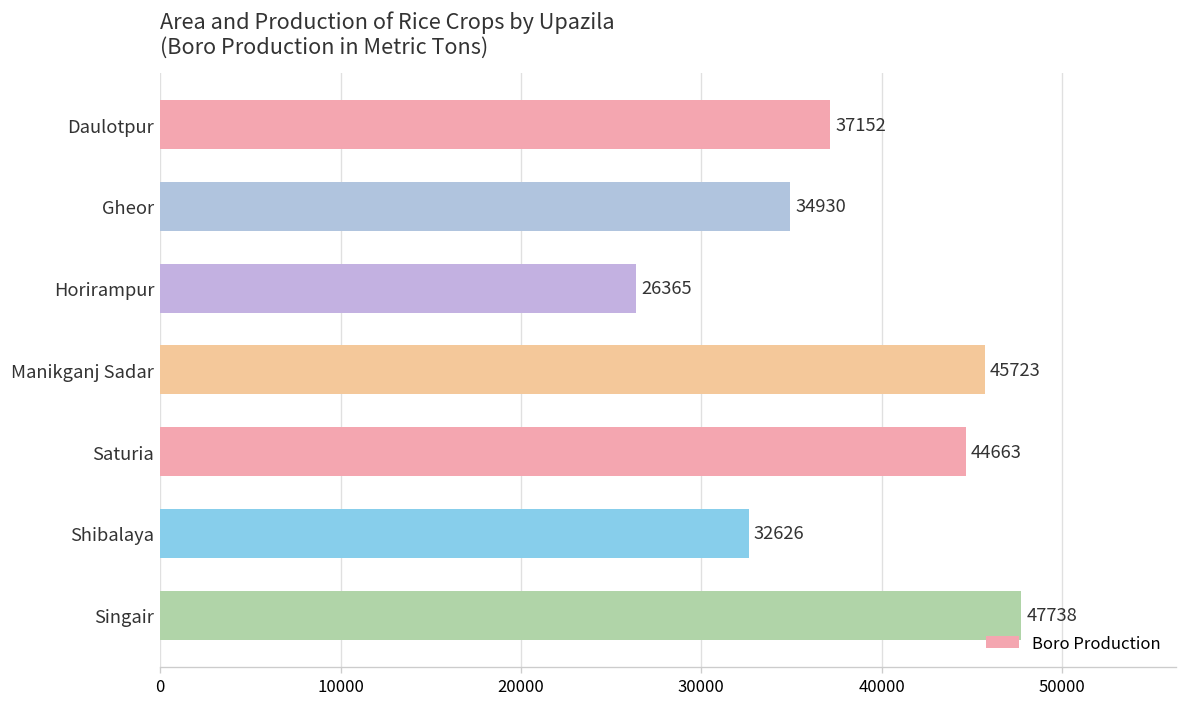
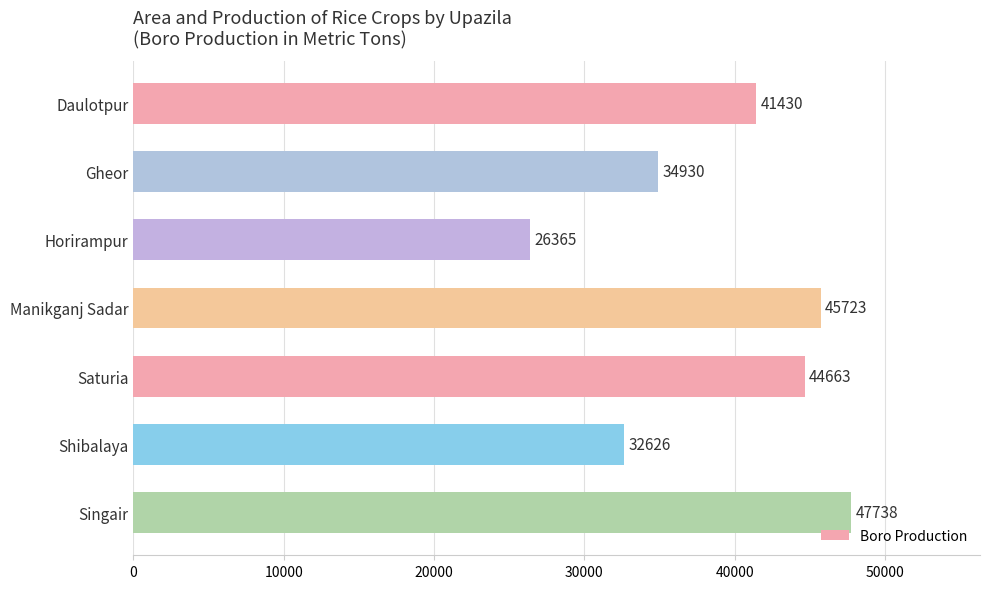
  {
-   "Daulotpur": 37152,
+   "Daulotpur": 41430,
    "Gheor": 34930,
    "Horirampur": 26365,
    "Manikganj Sadar": 45723,
    "Saturia": 44663,
    "Shibalaya": 32626,
    "Singair": 47738
  }
